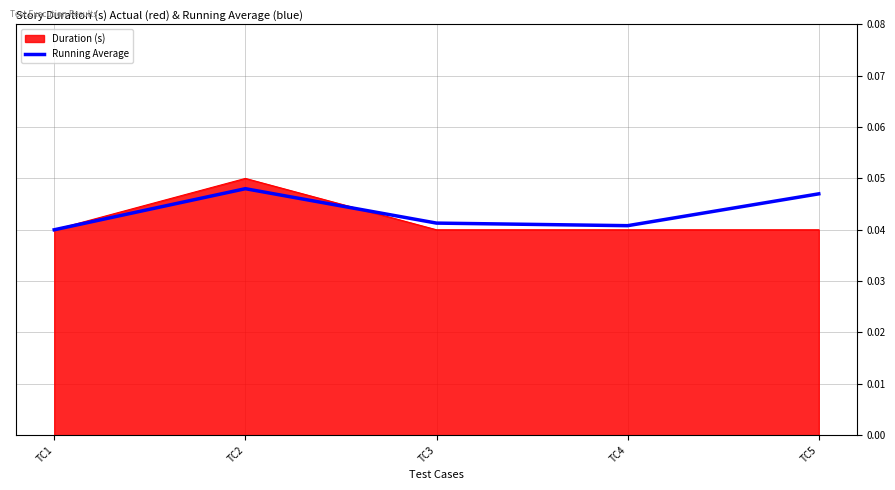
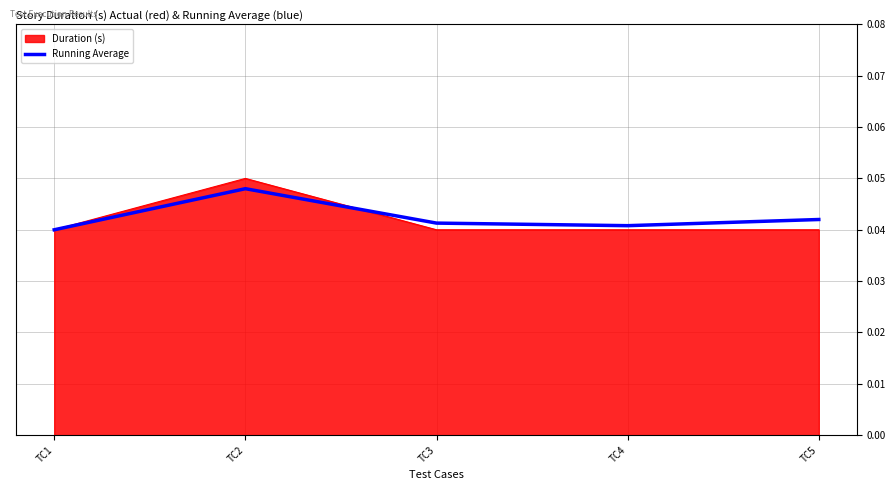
  {
    "Duration (s)": {
      "TC2": 0.050,
      "TC3": 0.040,
      "TC4": 0.040,
      "TC5": 0.040
    },
    "Running Average": {
      "TC2": 0.048,
      "TC3": 0.041,
      "TC4": 0.041,
-     "TC5": 0.047
+     "TC5": 0.042
    }
  }
